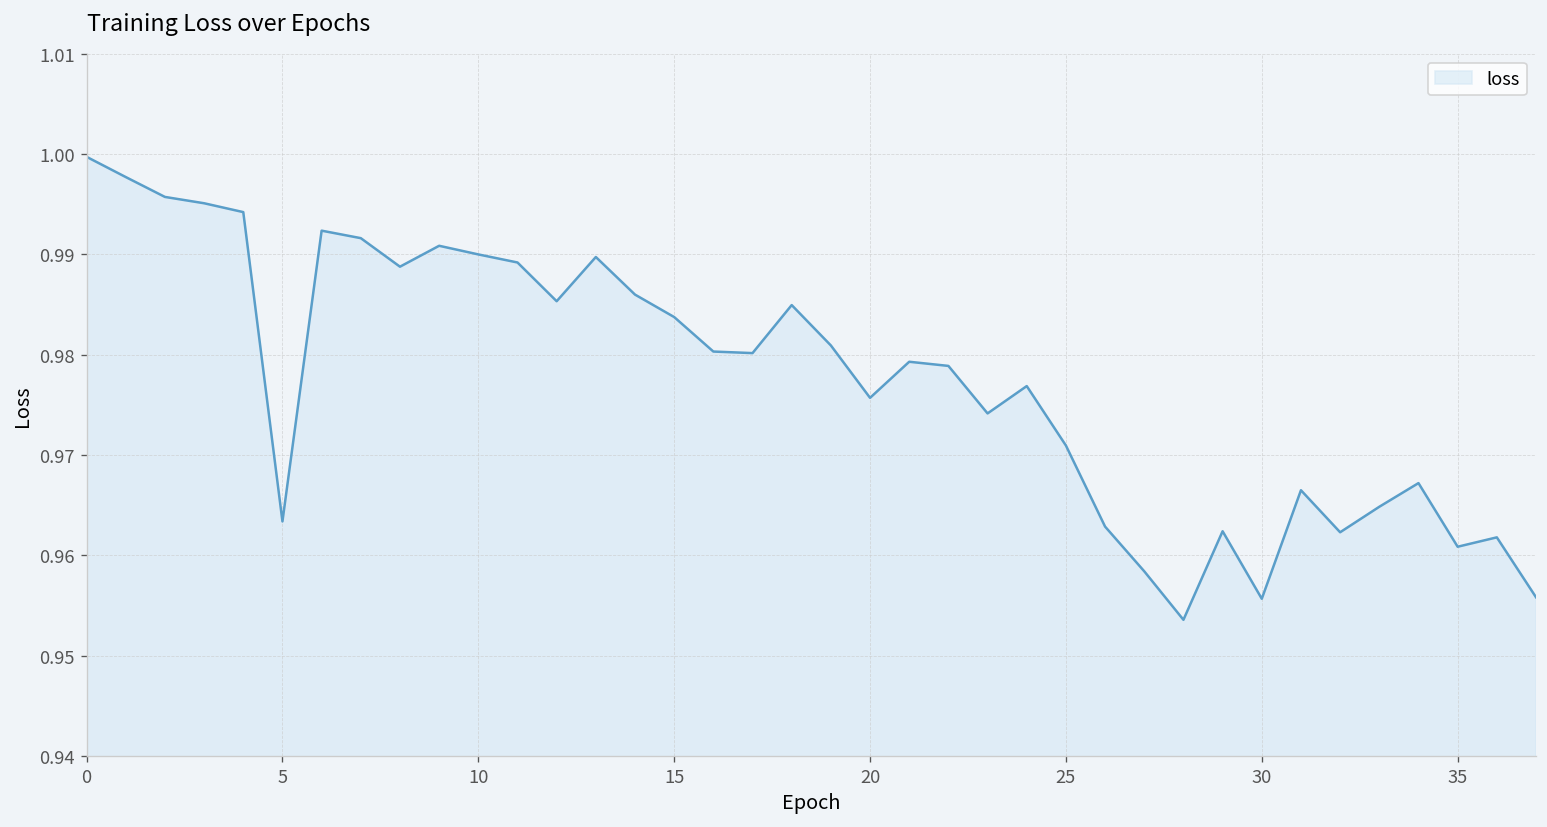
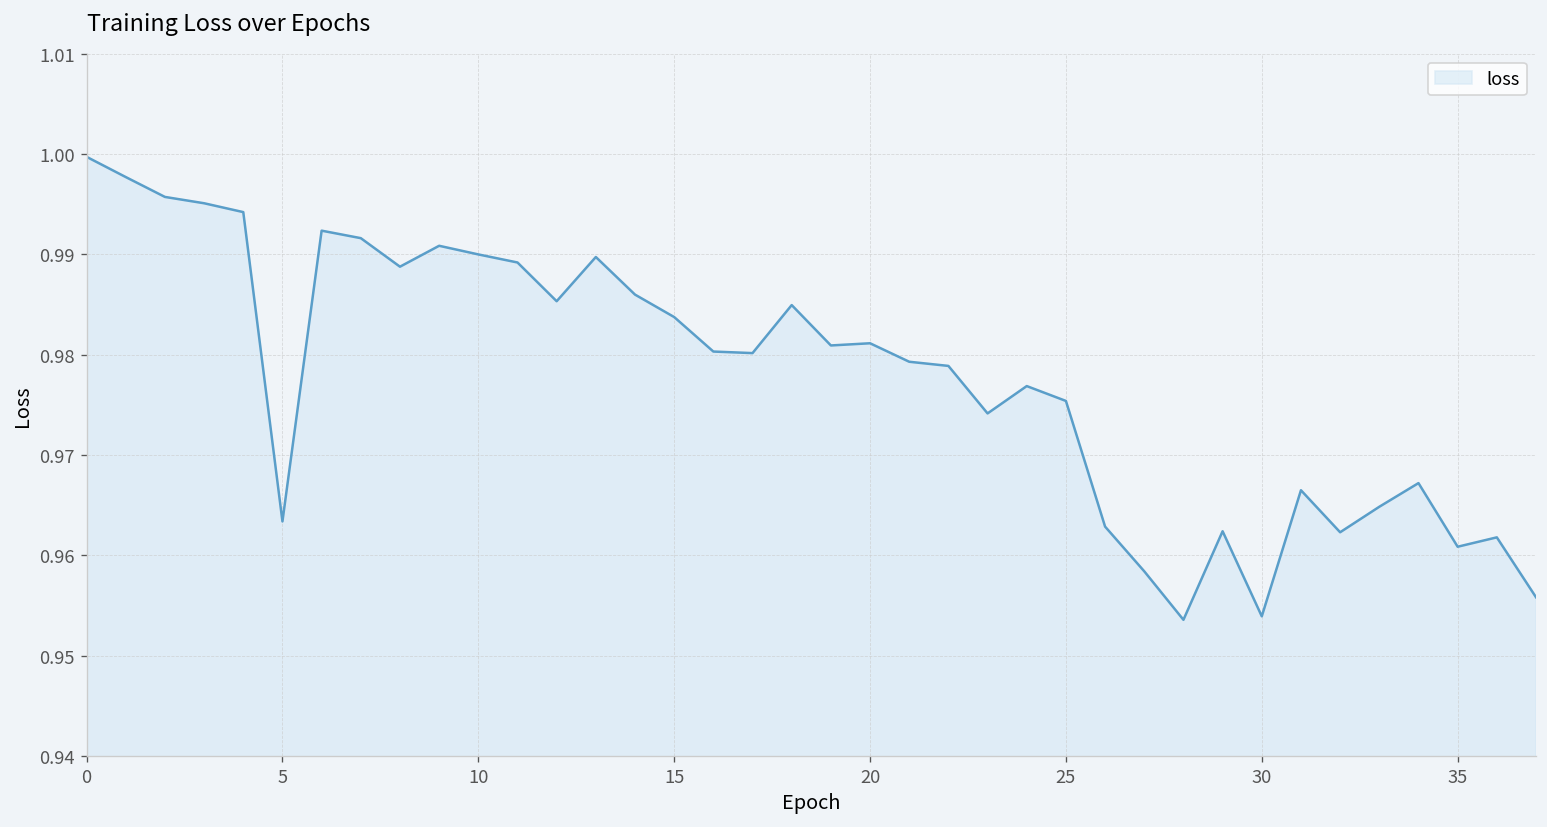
  {
    "0": 1.000,
    "5": 0.963,
    "10": 0.990,
    "15": 0.984,
-   "20": 0.976,
-   "25": 0.971,
-   "30": 0.956,
+   "20": 0.981,
+   "25": 0.975,
+   "30": 0.954,
    "35": 0.961
  }
